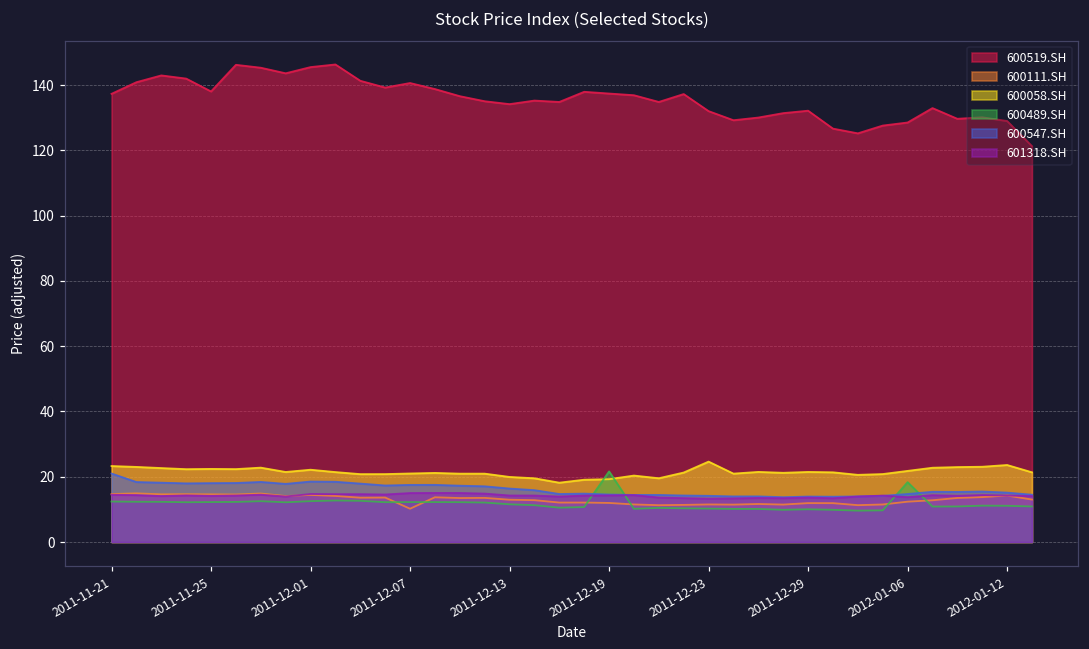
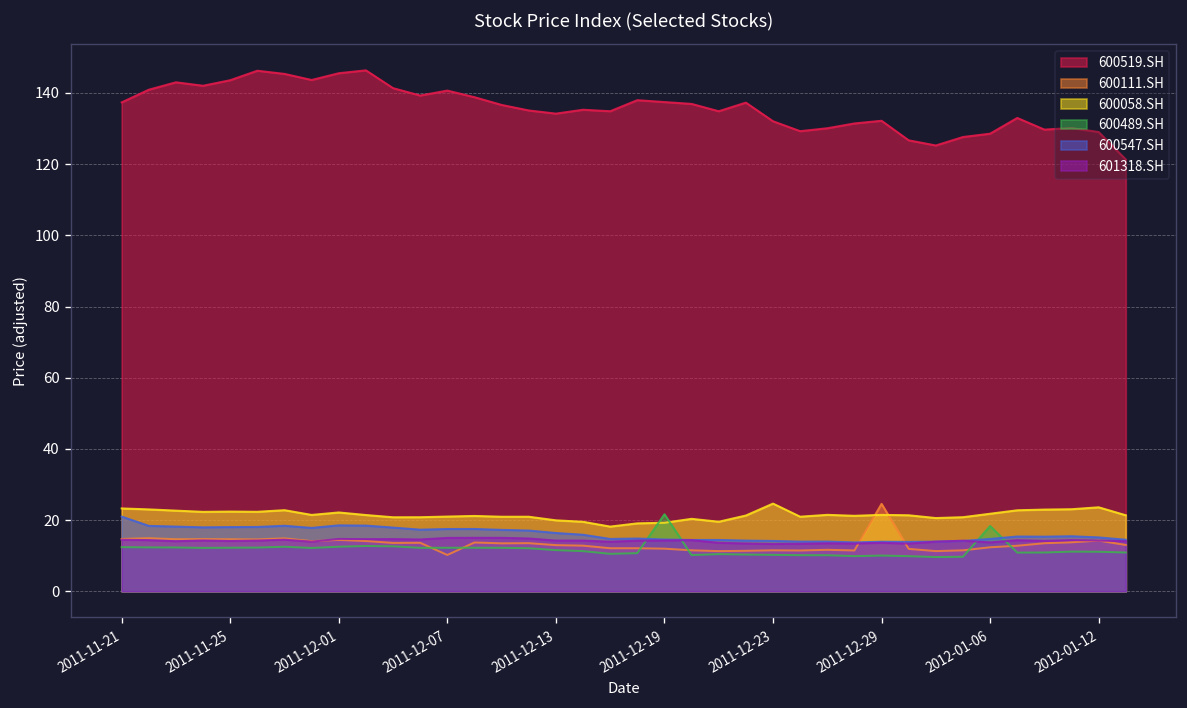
  {
    "600519.SH": {
      "2011-11-21": 137,
-     "2011-11-25": 138,
+     "2011-11-25": 144,
      "2011-12-01": 146,
      "2011-12-07": 141,
      "2011-12-13": 134,
      "2011-12-19": 137,
      "2011-12-23": 132,
      "2011-12-29": 132,
      "2012-01-06": 129
    },
    "600111.SH": {
      "2011-12-07": 10,
      "2011-12-13": 13,
      "2011-12-19": 12,
      "2011-12-23": 12,
-     "2011-12-29": 12,
+     "2011-12-29": 25,
      "2012-01-06": 12
    },
    "600058.SH": {
      "2011-11-21": 23,
      "2011-11-25": 22,
      "2011-12-01": 22,
      "2011-12-07": 21,
      "2011-12-13": 20,
      "2011-12-19": 19,
      "2011-12-23": 25,
      "2011-12-29": 21,
      "2012-01-06": 22,
      "2012-01-12": 24
    },
    "600489.SH": {
      "2011-11-21": 12,
      "2011-11-25": 12,
      "2011-12-01": 13,
      "2011-12-07": 12,
      "2011-12-13": 12,
      "2011-12-19": 22,
      "2011-12-23": 10,
      "2011-12-29": 10,
      "2012-01-06": 18,
      "2012-01-12": 11
    },
    "600547.SH": {
      "2011-11-21": 21,
      "2011-11-25": 18,
      "2011-12-01": 19,
      "2011-12-07": 18,
      "2011-12-13": 16,
      "2012-01-06": 15,
      "2012-01-12": 15
    },
    "601318.SH": {
      "2011-12-07": 15,
      "2011-12-13": 14,
      "2012-01-06": 14
    }
  }
